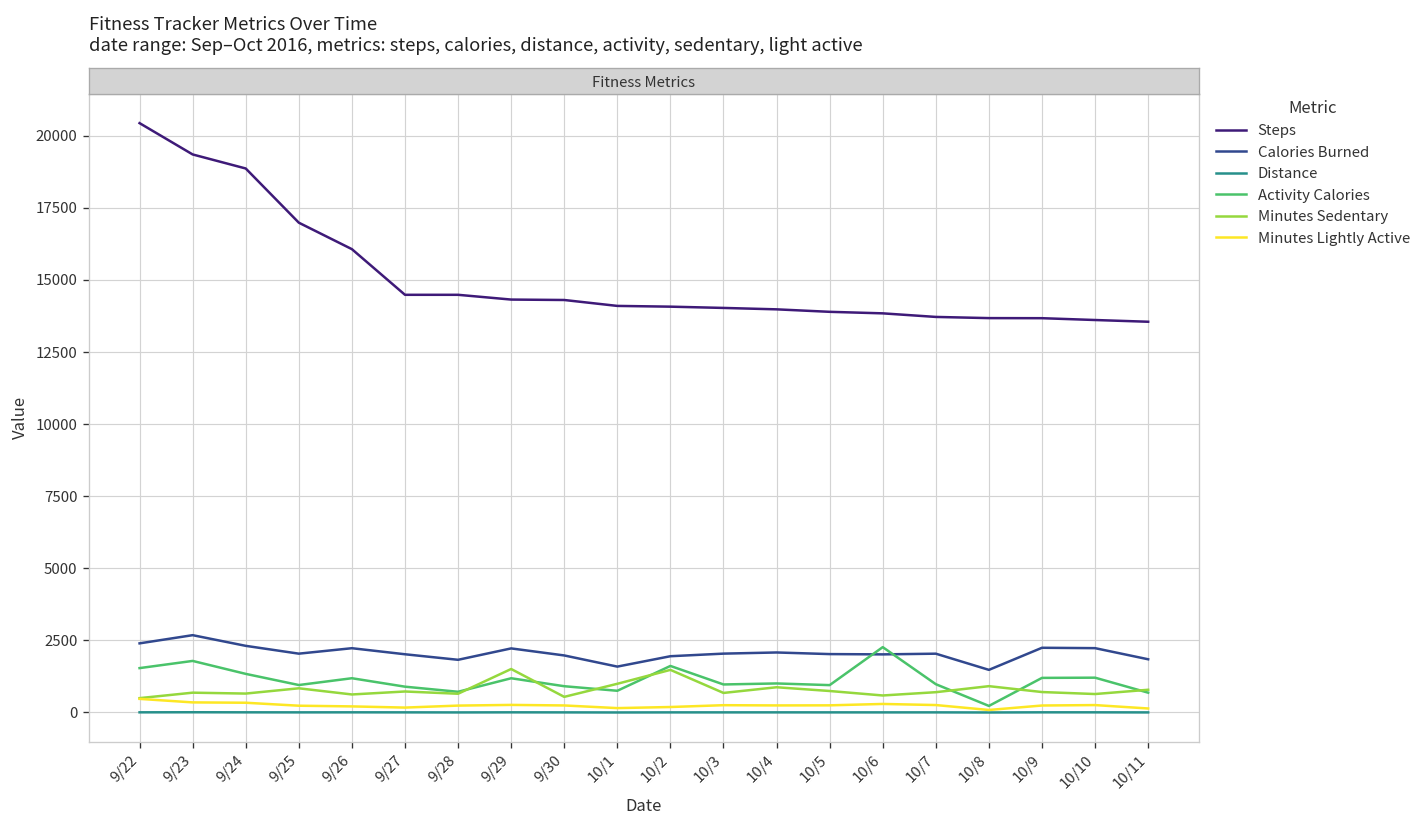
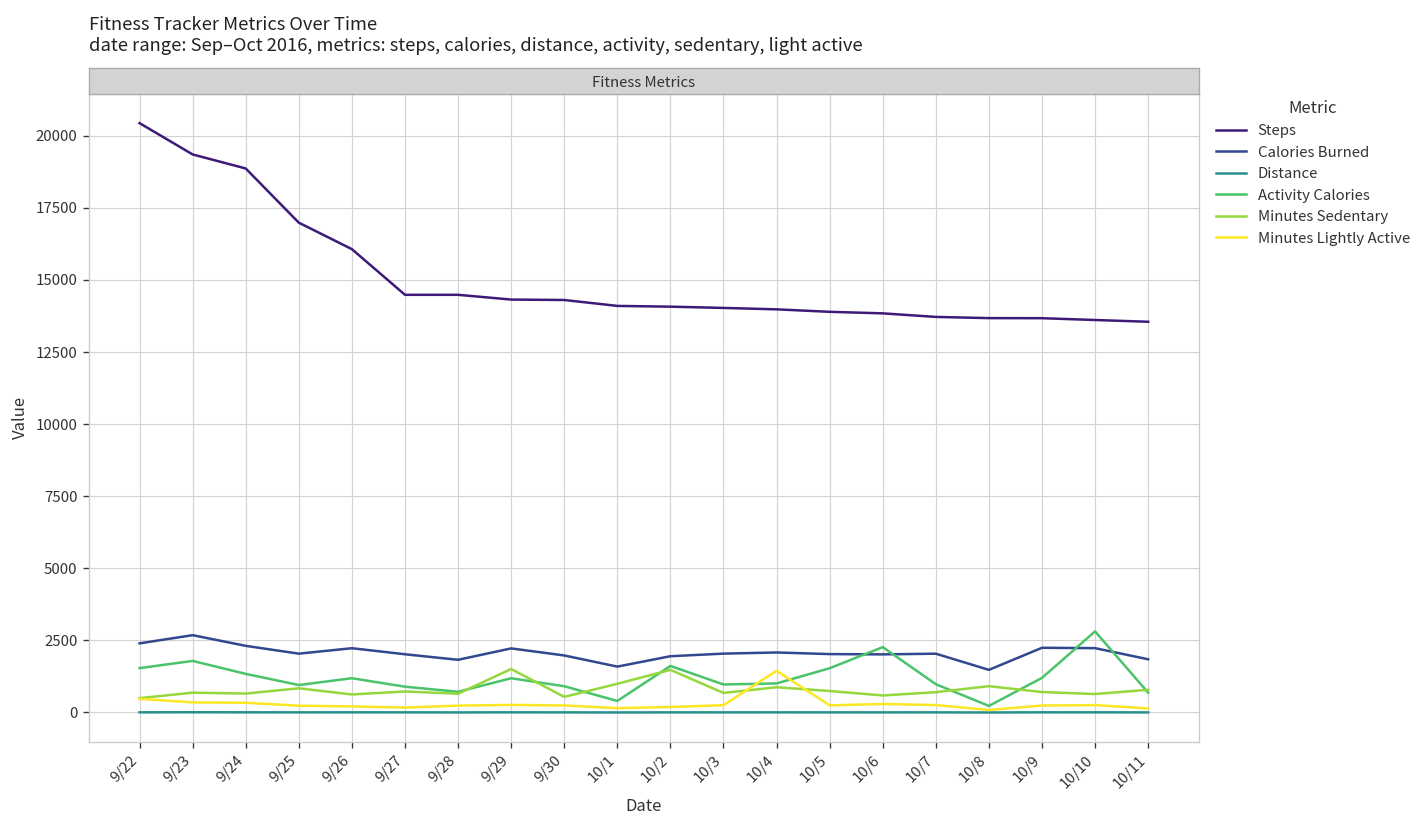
  {
    "Distance": {
      "9/22": 0,
      "9/23": 0,
      "9/24": 0,
      "9/25": 0,
      "9/26": 0,
      "9/27": 0,
      "9/28": 0,
      "9/29": 0,
      "9/30": 0,
      "10/1": 0,
      "10/2": 0,
      "10/3": 0,
      "10/4": 0,
      "10/5": 0,
      "10/6": 0,
      "10/7": 0,
      "10/9": 0,
      "10/10": 0,
      "10/11": 0
    },
    "Activity Calories": {
      "9/22": 1500,
      "9/23": 1800,
      "9/24": 1300,
      "9/25": 1000,
      "9/26": 1200,
      "9/27": 900,
      "9/29": 1200,
      "9/30": 900,
-     "10/1": 800,
+     "10/1": 400,
      "10/2": 1600,
      "10/3": 1000,
      "10/4": 1000,
-     "10/5": 900,
+     "10/5": 1500,
      "10/6": 2300,
      "10/7": 1000,
      "10/8": 200,
      "10/9": 1200,
-     "10/10": 1200
+     "10/10": 2800
    },
    "Minutes Sedentary": {
      "9/23": 700,
      "9/24": 700,
      "9/25": 800,
      "9/26": 600,
      "9/27": 700,
      "9/29": 1500,
      "9/30": 500,
      "10/1": 1000,
      "10/2": 1500,
      "10/3": 700,
      "10/4": 900,
      "10/5": 700,
      "10/6": 600,
      "10/7": 700,
      "10/8": 900,
      "10/9": 700,
      "10/10": 600
    },
    "Minutes Lightly Active": {
      "9/23": 400,
      "9/24": 300,
      "9/25": 200,
      "9/26": 200,
      "9/27": 200,
      "9/28": 200,
      "9/29": 300,
      "9/30": 200,
      "10/1": 200,
      "10/2": 200,
      "10/3": 300,
-     "10/4": 200,
+     "10/4": 1400,
      "10/5": 200,
      "10/6": 300,
      "10/7": 300,
      "10/9": 200,
      "10/10": 300,
      "10/11": 100
    }
  }
